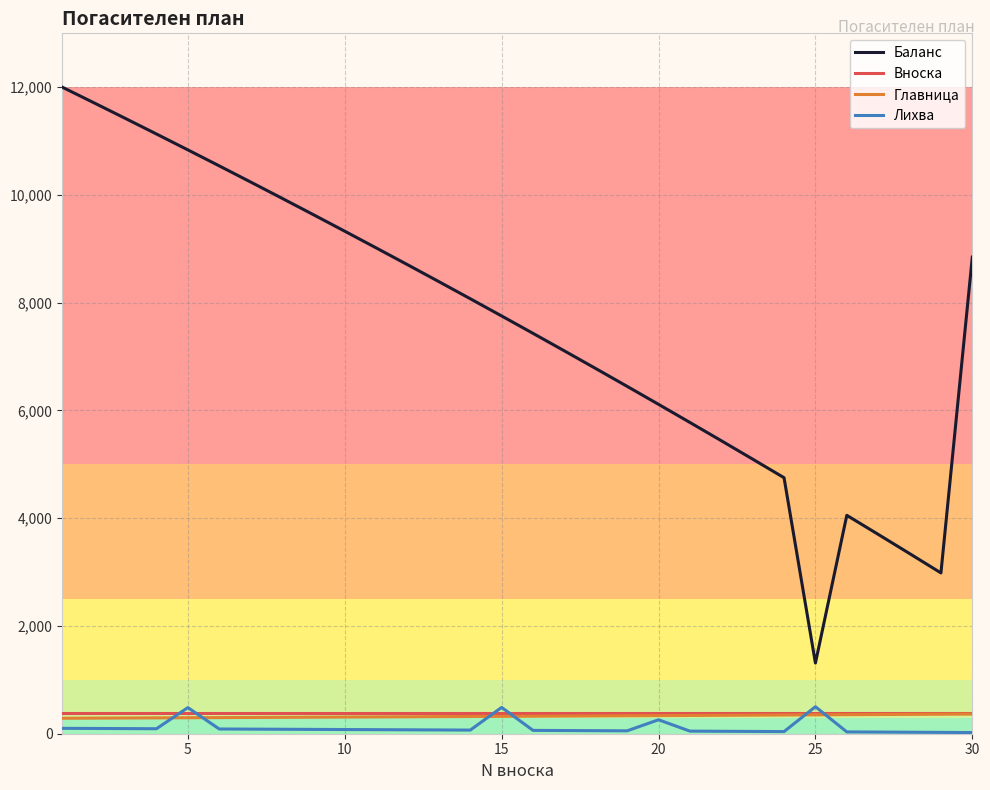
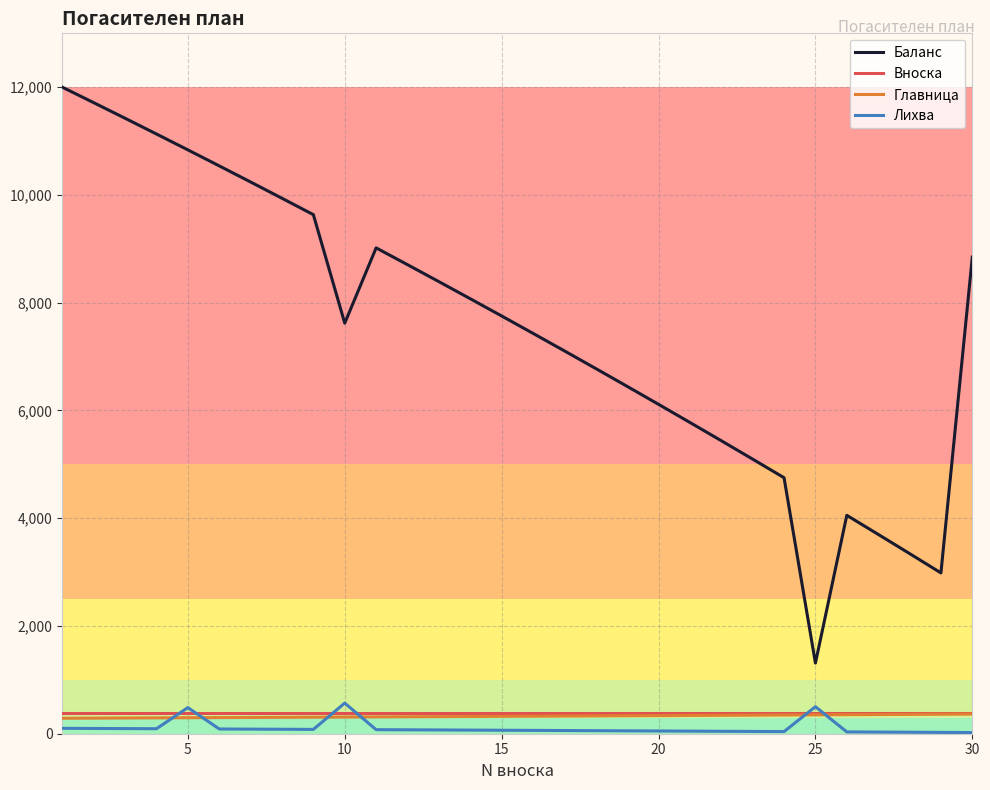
  {
    "Баланс": {
      "5": "10,800",
-     "10": "9,300",
+     "10": "7,600",
      "15": "7,800",
      "20": "6,100",
      "25": "1,300",
      "30": "8,800"
    },
    "Лихва": {
      "5": "500",
-     "10": "100",
-     "15": "500",
-     "20": "300",
+     "10": "600",
+     "15": "100",
+     "20": "100",
      "25": "500",
      "30": "0"
    }
  }
